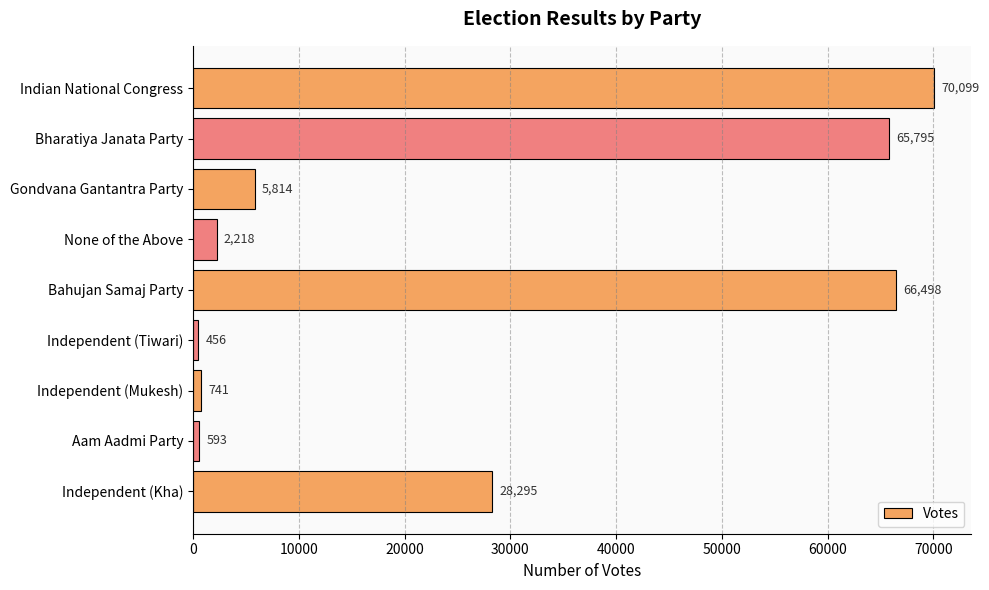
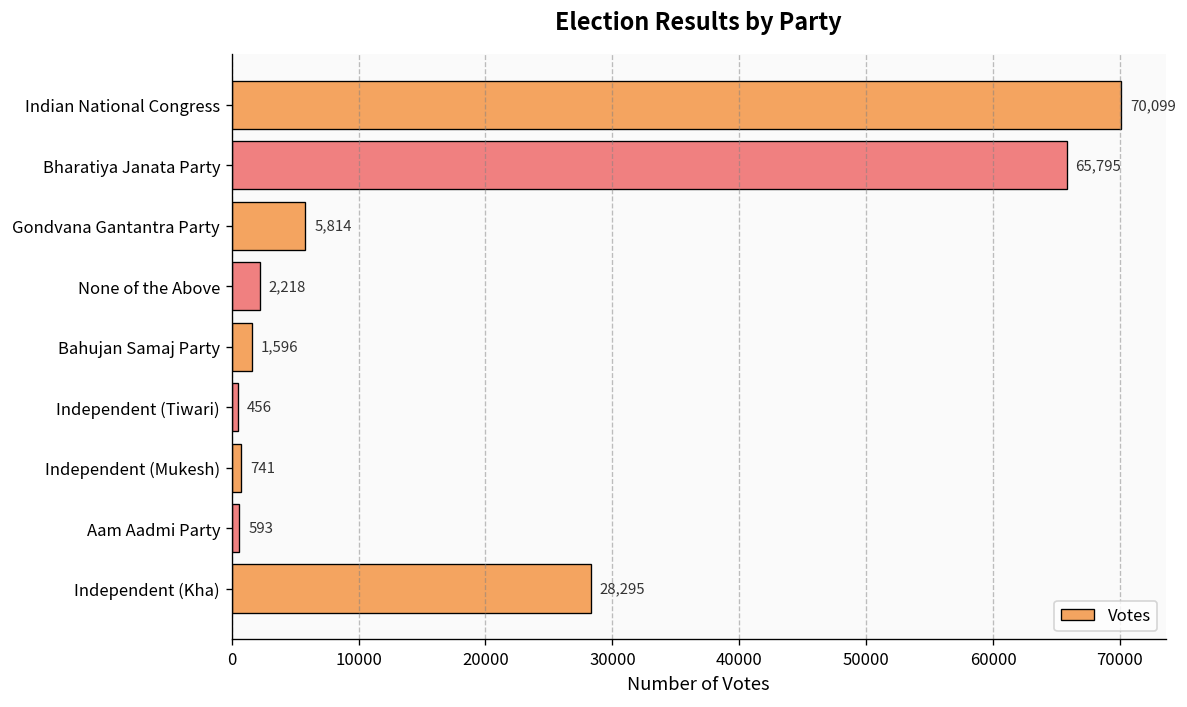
  {
    "Indian National Congress": "70,099",
    "Bharatiya Janata Party": "65,795",
    "Gondvana Gantantra Party": "5,814",
    "None of the Above": "2,218",
-   "Bahujan Samaj Party": "66,498",
+   "Bahujan Samaj Party": "1,596",
    "Independent (Tiwari)": "456",
    "Independent (Mukesh)": "741",
    "Aam Aadmi Party": "593",
    "Independent (Kha)": "28,295"
  }
